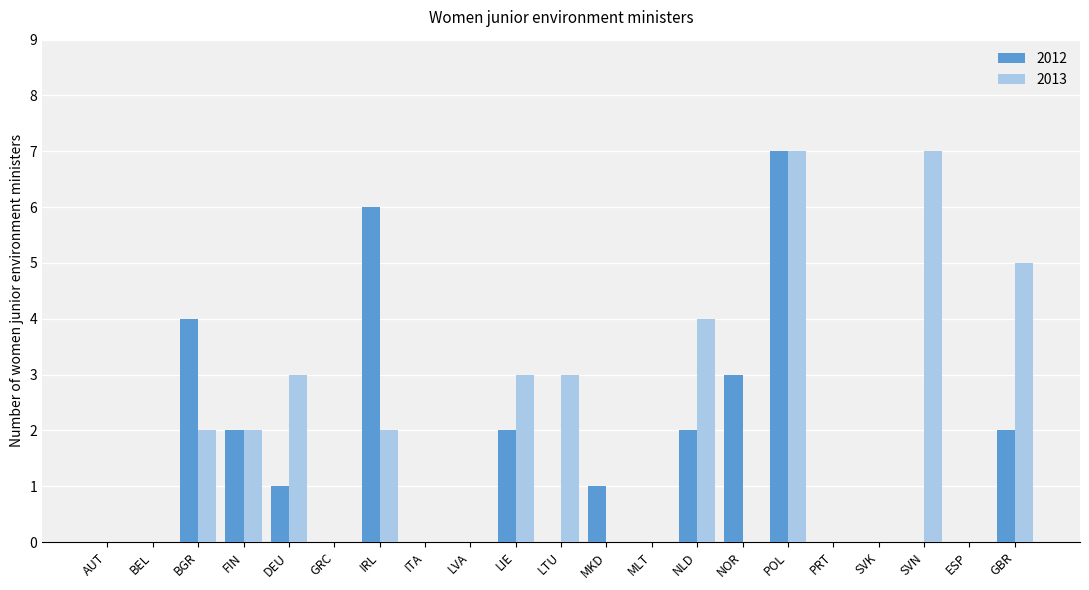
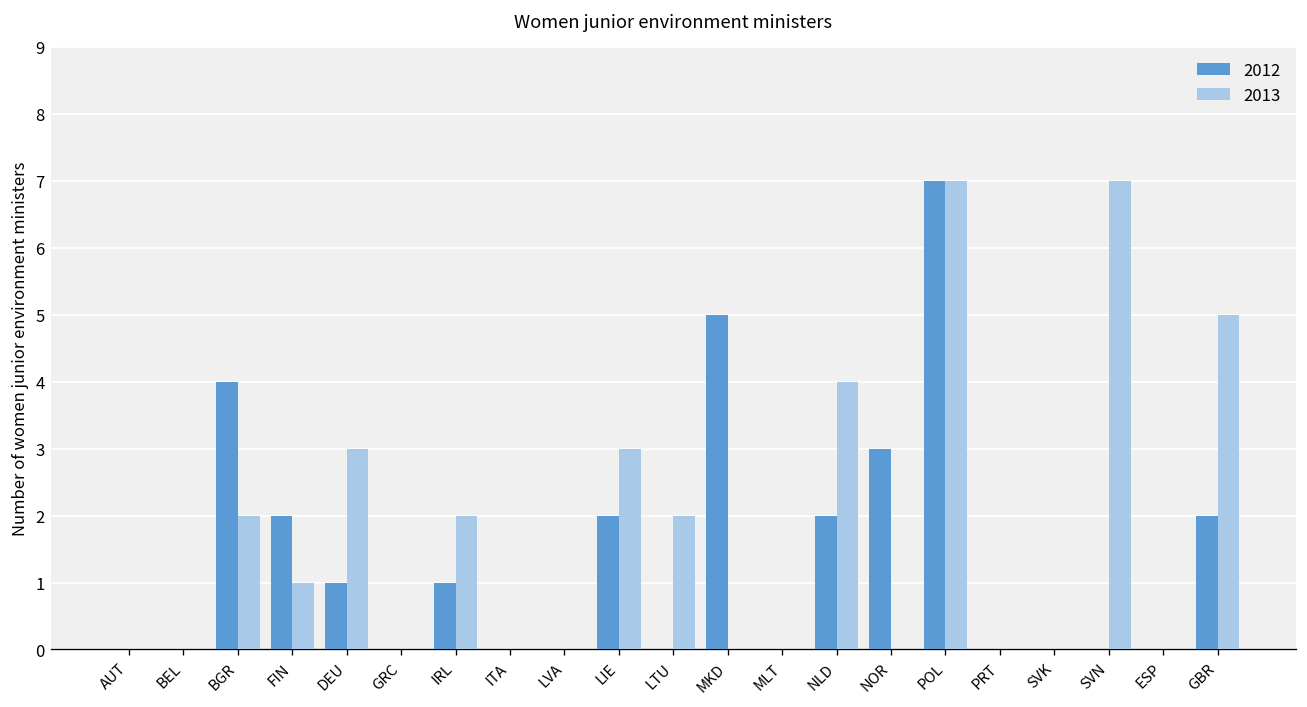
  {
    "2012": {
      "AUT": 0,
      "BEL": 0,
      "BGR": 4,
      "FIN": 2,
      "DEU": 1,
      "GRC": 0,
-     "IRL": 6,
+     "IRL": 1,
      "ITA": 0,
      "LVA": 0,
      "LIE": 2,
      "LTU": 0,
-     "MKD": 1,
+     "MKD": 5,
      "MLT": 0,
      "NLD": 2,
      "NOR": 3,
      "POL": 7,
      "PRT": 0,
      "SVK": 0,
      "SVN": 0,
      "ESP": 0,
      "GBR": 2
    },
    "2013": {
      "AUT": 0,
      "BEL": 0,
      "BGR": 2,
-     "FIN": 2,
+     "FIN": 1,
      "DEU": 3,
      "GRC": 0,
      "IRL": 2,
      "ITA": 0,
      "LVA": 0,
      "LIE": 3,
-     "LTU": 3,
+     "LTU": 2,
      "MKD": 0,
      "MLT": 0,
      "NLD": 4,
      "NOR": 0,
      "POL": 7,
      "PRT": 0,
      "SVK": 0,
      "SVN": 7,
      "ESP": 0,
      "GBR": 5
    }
  }
